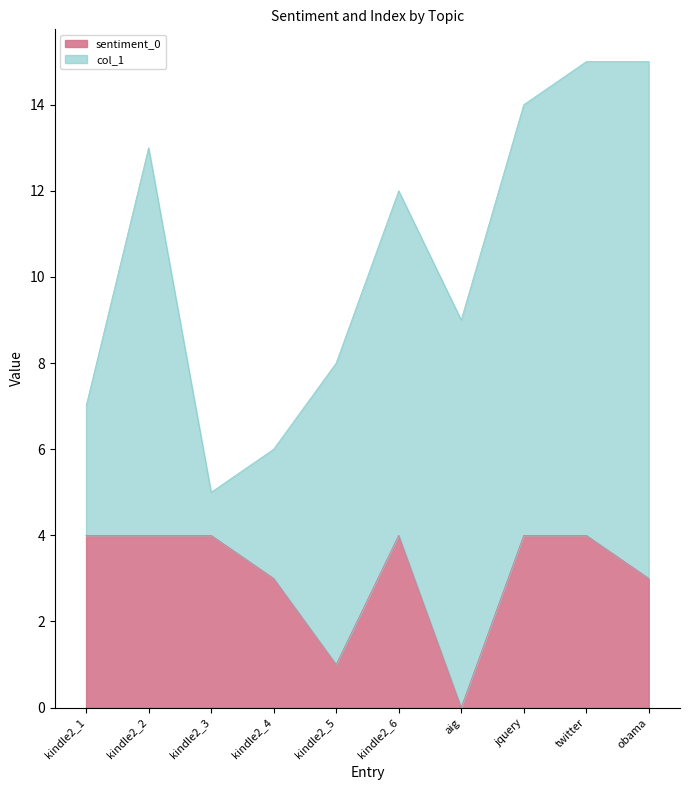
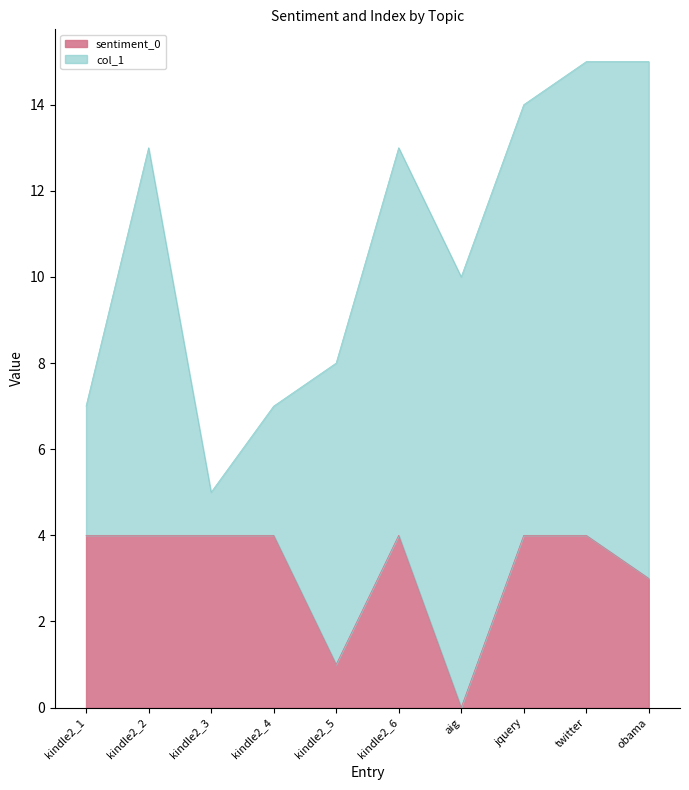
  {
    "sentiment_0": {
      "kindle2_1": 4,
      "kindle2_2": 4,
      "kindle2_3": 4,
-     "kindle2_4": 3,
+     "kindle2_4": 4,
      "kindle2_5": 1,
      "kindle2_6": 4,
      "aig": 0,
      "jquery": 4,
      "twitter": 4,
      "obama": 3
    },
    "col_1": {
      "kindle2_1": 3,
      "kindle2_2": 9,
      "kindle2_3": 1,
      "kindle2_4": 3,
      "kindle2_5": 7,
-     "kindle2_6": 8,
-     "aig": 9,
+     "kindle2_6": 9,
+     "aig": 10,
      "jquery": 10,
      "twitter": 11,
      "obama": 12
    }
  }
